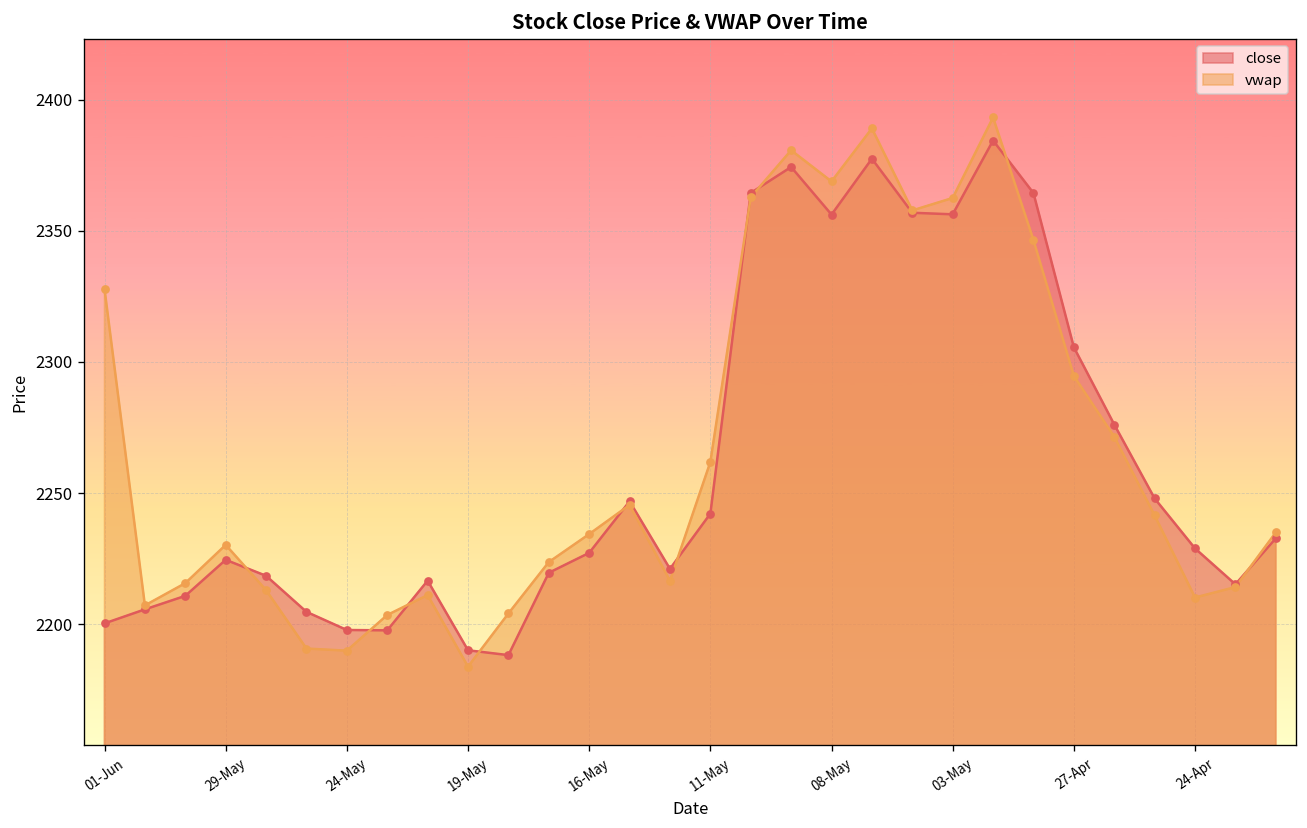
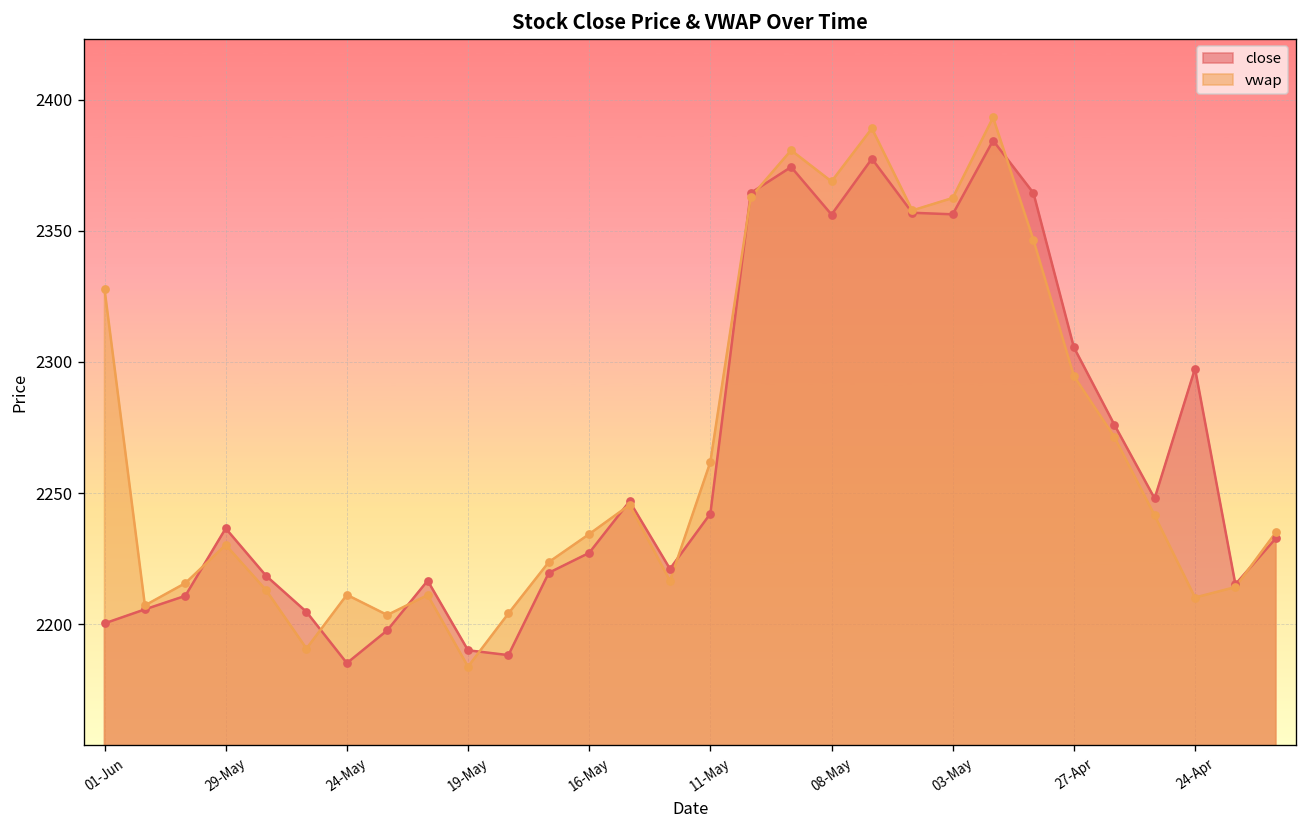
  {
    "close": {
      "01-Jun": 2200,
-     "29-May": 2225,
-     "24-May": 2198,
+     "29-May": 2237,
+     "24-May": 2185,
      "19-May": 2190,
      "16-May": 2227,
      "11-May": 2242,
      "08-May": 2356,
      "03-May": 2356,
      "27-Apr": 2306,
-     "24-Apr": 2229
+     "24-Apr": 2298
    },
    "vwap": {
      "01-Jun": 2328,
      "29-May": 2230,
-     "24-May": 2190,
+     "24-May": 2211,
      "19-May": 2184,
      "16-May": 2234,
      "11-May": 2262,
      "08-May": 2369,
      "03-May": 2363,
      "27-Apr": 2295,
      "24-Apr": 2210
    }
  }
